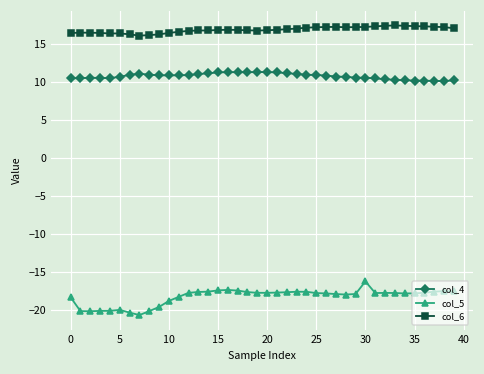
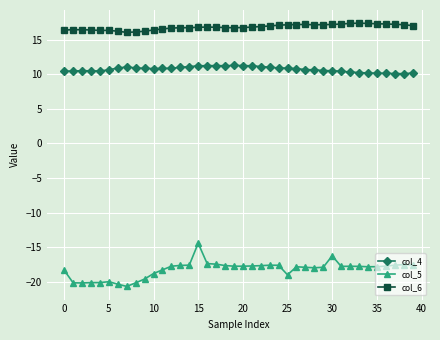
  {
    "col_5": {
      "0": -18,
      "5": -20,
      "10": -19,
-     "15": -17,
+     "15": -14,
      "20": -18,
-     "25": -18,
+     "25": -19,
      "30": -16
    }
  }
